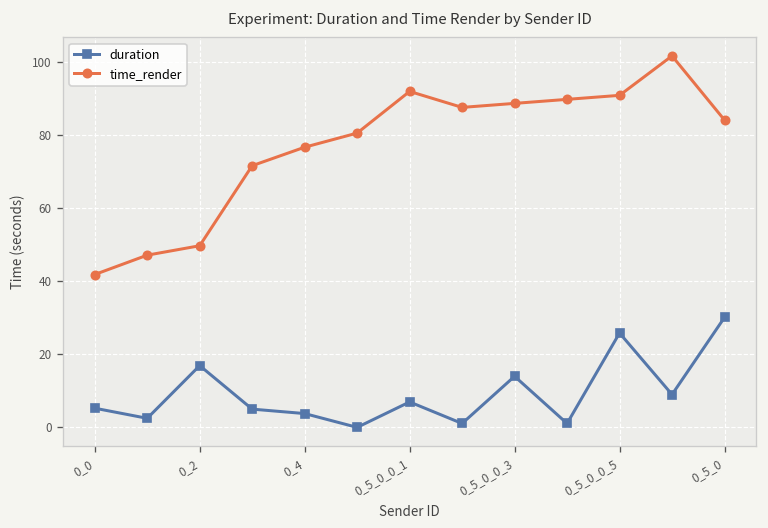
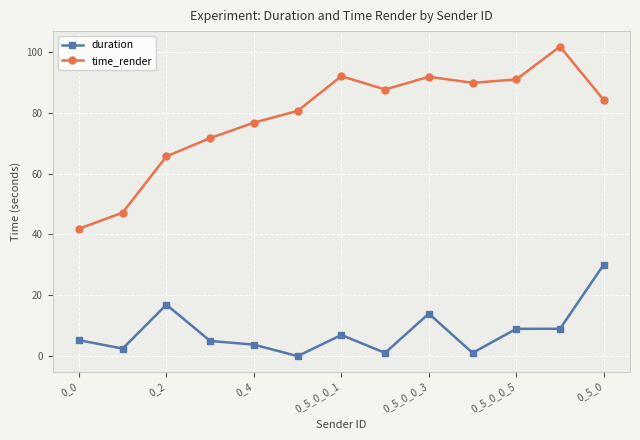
  {
    "duration": {
      "0_0": 5,
      "0_2": 17,
      "0_4": 4,
      "0_5_0_0_1": 7,
      "0_5_0_0_3": 14,
-     "0_5_0_0_5": 26,
+     "0_5_0_0_5": 9,
      "0_5_0": 30
    },
    "time_render": {
      "0_0": 42,
-     "0_2": 50,
+     "0_2": 66,
      "0_4": 77,
      "0_5_0_0_1": 92,
-     "0_5_0_0_3": 89,
+     "0_5_0_0_3": 92,
      "0_5_0_0_5": 91,
      "0_5_0": 84
    }
  }
